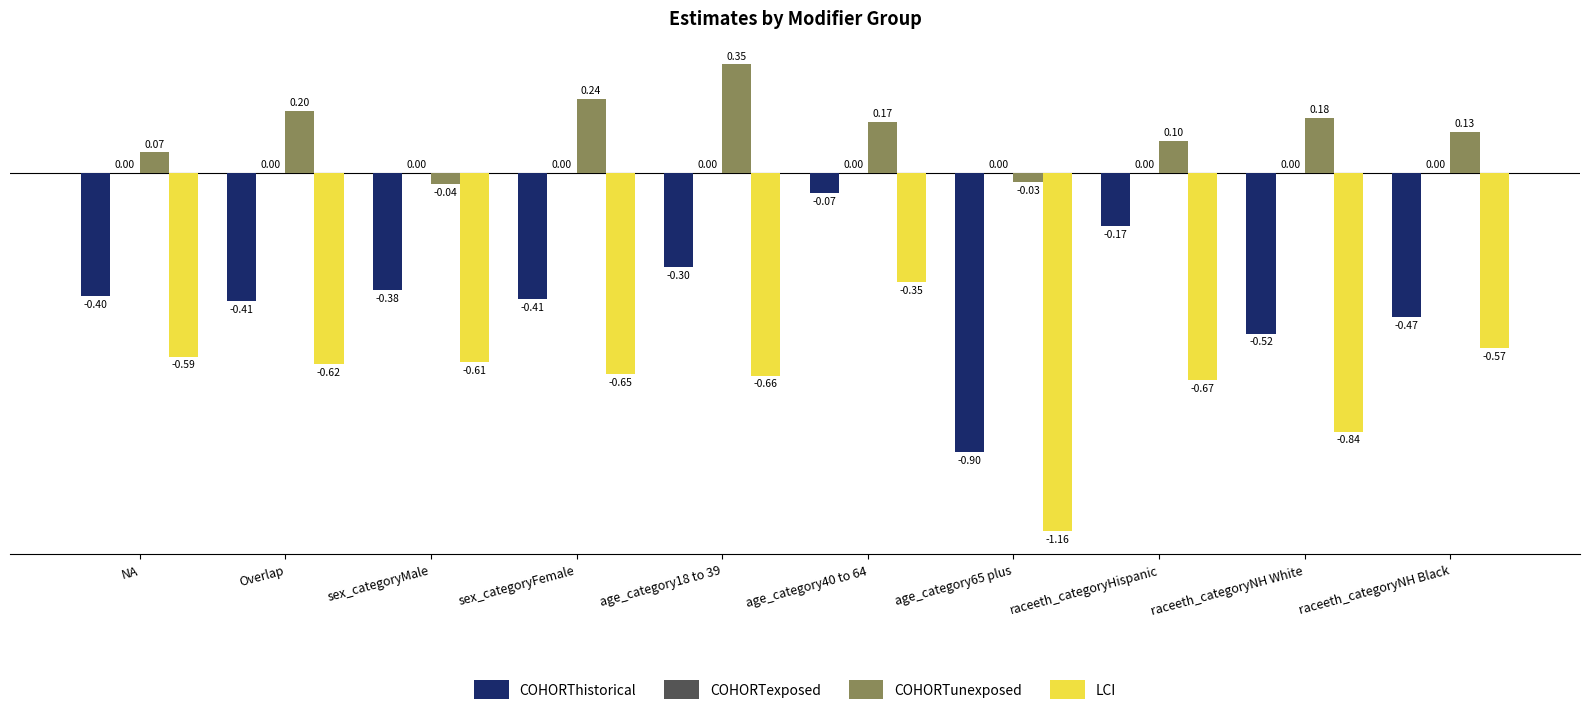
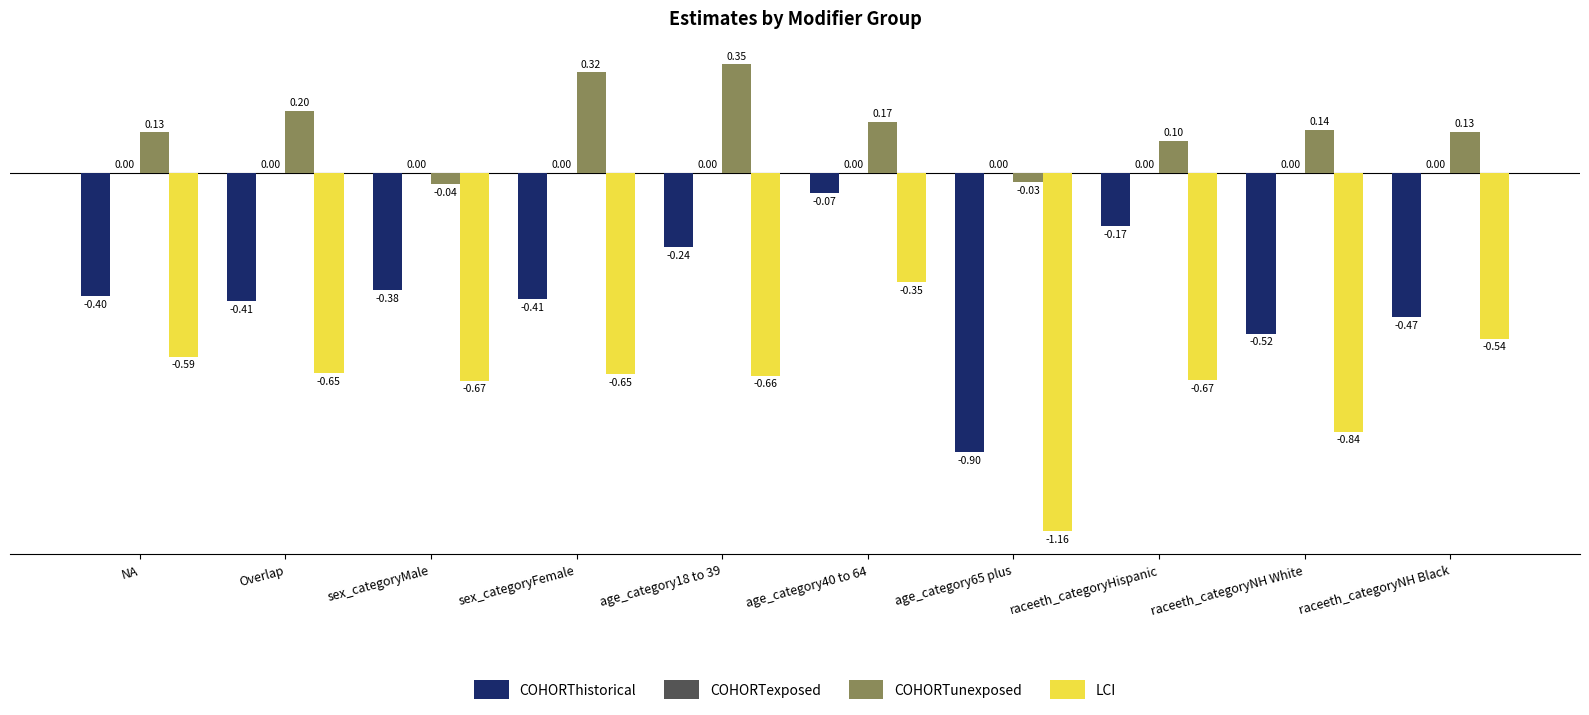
  {
    "COHORThistorical": {
      "NA": -0.40,
      "Overlap": -0.41,
      "sex_categoryMale": -0.38,
      "sex_categoryFemale": -0.41,
-     "age_category18 to 39": -0.30,
+     "age_category18 to 39": -0.24,
      "age_category40 to 64": -0.07,
      "age_category65 plus": -0.90,
      "raceeth_categoryHispanic": -0.17,
      "raceeth_categoryNH White": -0.52,
      "raceeth_categoryNH Black": -0.47
    },
    "COHORTexposed": {
      "NA": 0.00,
      "Overlap": 0.00,
      "sex_categoryMale": 0.00,
      "sex_categoryFemale": 0.00,
      "age_category18 to 39": 0.00,
      "age_category40 to 64": 0.00,
      "age_category65 plus": 0.00,
      "raceeth_categoryHispanic": 0.00,
      "raceeth_categoryNH White": 0.00,
      "raceeth_categoryNH Black": 0.00
    },
    "COHORTunexposed": {
-     "NA": 0.07,
+     "NA": 0.13,
      "Overlap": 0.20,
      "sex_categoryMale": -0.04,
-     "sex_categoryFemale": 0.24,
+     "sex_categoryFemale": 0.32,
      "age_category18 to 39": 0.35,
      "age_category40 to 64": 0.17,
      "age_category65 plus": -0.03,
      "raceeth_categoryHispanic": 0.10,
-     "raceeth_categoryNH White": 0.18,
+     "raceeth_categoryNH White": 0.14,
      "raceeth_categoryNH Black": 0.13
    },
    "LCI": {
      "NA": -0.59,
-     "Overlap": -0.62,
-     "sex_categoryMale": -0.61,
+     "Overlap": -0.65,
+     "sex_categoryMale": -0.67,
      "sex_categoryFemale": -0.65,
      "age_category18 to 39": -0.66,
      "age_category40 to 64": -0.35,
      "age_category65 plus": -1.16,
      "raceeth_categoryHispanic": -0.67,
      "raceeth_categoryNH White": -0.84,
-     "raceeth_categoryNH Black": -0.57
+     "raceeth_categoryNH Black": -0.54
    }
  }
